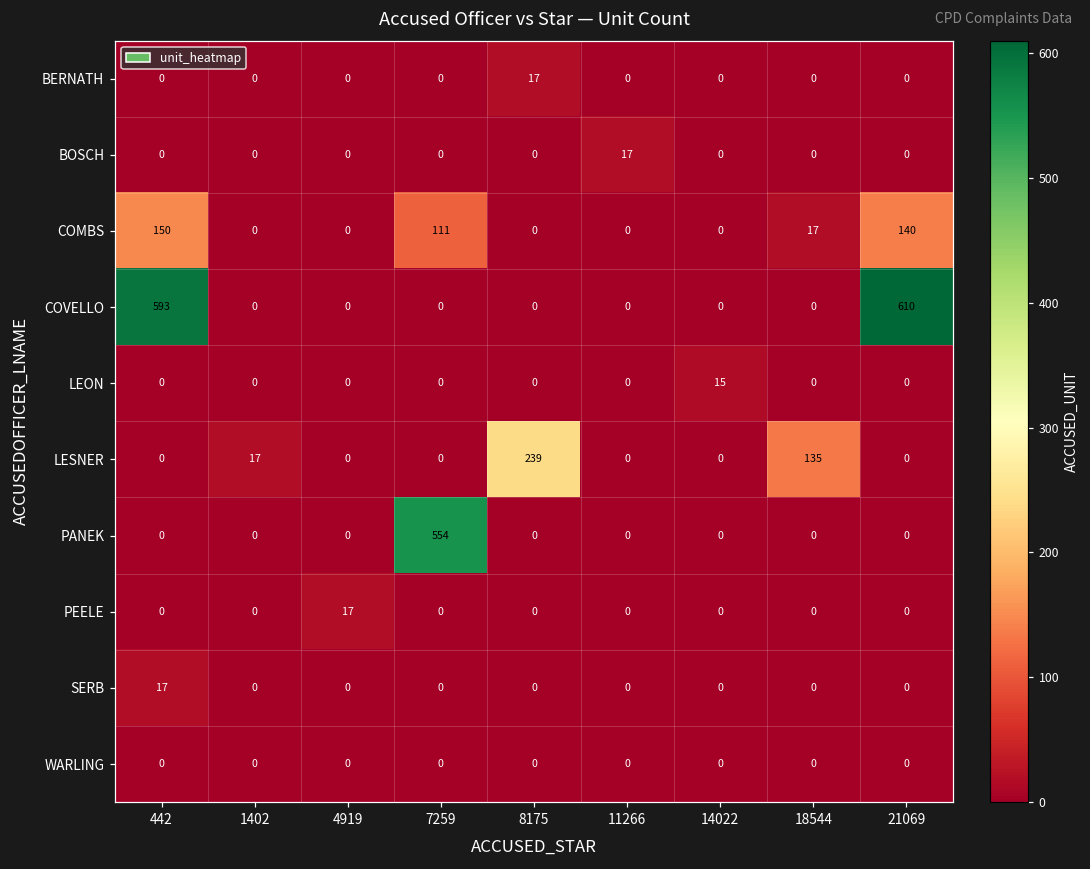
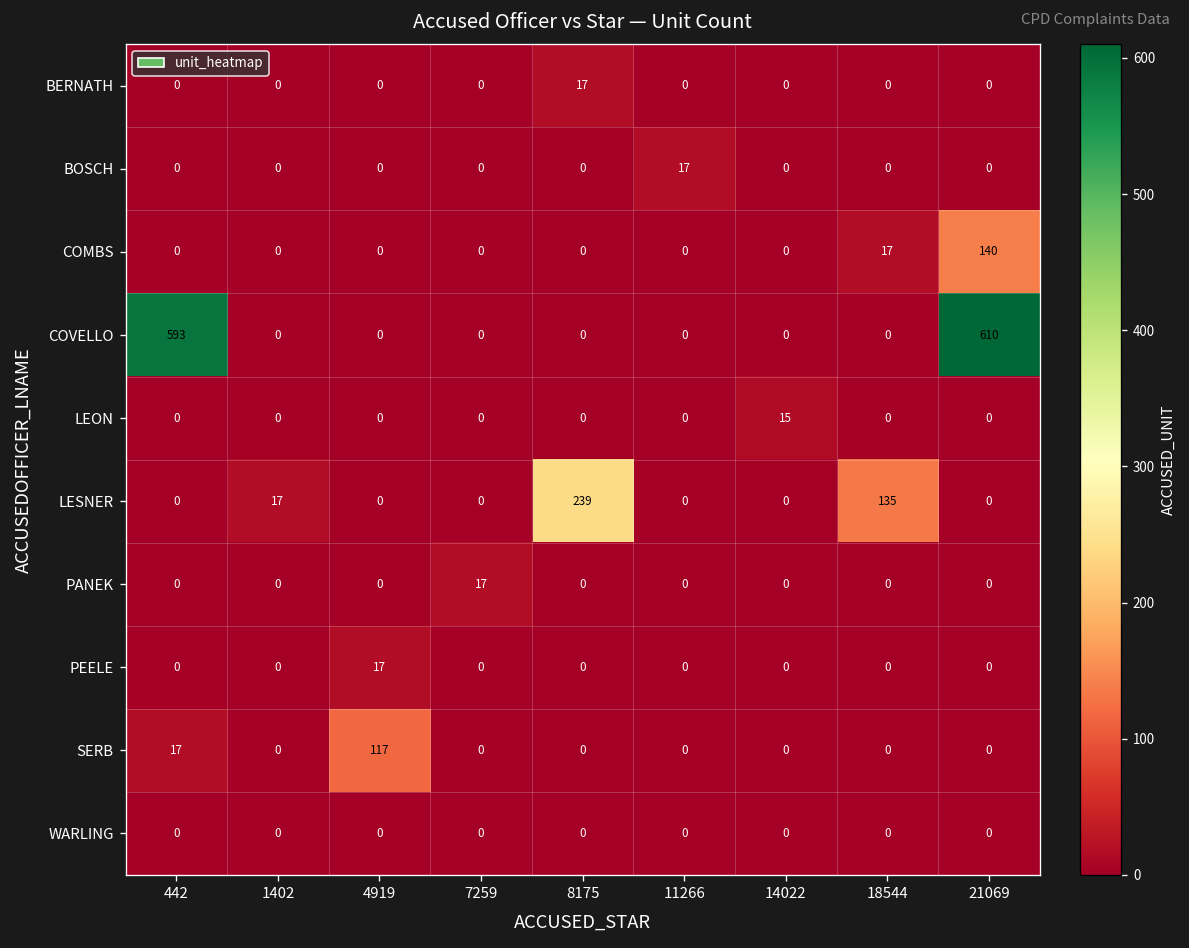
  {
    "BERNATH": {
      "442": 0,
      "1402": 0,
      "4919": 0,
      "7259": 0,
      "8175": 17,
      "11266": 0,
      "14022": 0,
      "18544": 0,
      "21069": 0
    },
    "BOSCH": {
      "442": 0,
      "1402": 0,
      "4919": 0,
      "7259": 0,
      "8175": 0,
      "11266": 17,
      "14022": 0,
      "18544": 0,
      "21069": 0
    },
    "COMBS": {
-     "442": 150,
+     "442": 0,
      "1402": 0,
      "4919": 0,
-     "7259": 111,
+     "7259": 0,
      "8175": 0,
      "11266": 0,
      "14022": 0,
      "18544": 17,
      "21069": 140
    },
    "COVELLO": {
      "442": 593,
      "1402": 0,
      "4919": 0,
      "7259": 0,
      "8175": 0,
      "11266": 0,
      "14022": 0,
      "18544": 0,
      "21069": 610
    },
    "LEON": {
      "442": 0,
      "1402": 0,
      "4919": 0,
      "7259": 0,
      "8175": 0,
      "11266": 0,
      "14022": 15,
      "18544": 0,
      "21069": 0
    },
    "LESNER": {
      "442": 0,
      "1402": 17,
      "4919": 0,
      "7259": 0,
      "8175": 239,
      "11266": 0,
      "14022": 0,
      "18544": 135,
      "21069": 0
    },
    "PANEK": {
      "442": 0,
      "1402": 0,
      "4919": 0,
-     "7259": 554,
+     "7259": 17,
      "8175": 0,
      "11266": 0,
      "14022": 0,
      "18544": 0,
      "21069": 0
    },
    "PEELE": {
      "442": 0,
      "1402": 0,
      "4919": 17,
      "7259": 0,
      "8175": 0,
      "11266": 0,
      "14022": 0,
      "18544": 0,
      "21069": 0
    },
    "SERB": {
      "442": 17,
      "1402": 0,
-     "4919": 0,
+     "4919": 117,
      "7259": 0,
      "8175": 0,
      "11266": 0,
      "14022": 0,
      "18544": 0,
      "21069": 0
    },
    "WARLING": {
      "442": 0,
      "1402": 0,
      "4919": 0,
      "7259": 0,
      "8175": 0,
      "11266": 0,
      "14022": 0,
      "18544": 0,
      "21069": 0
    }
  }
